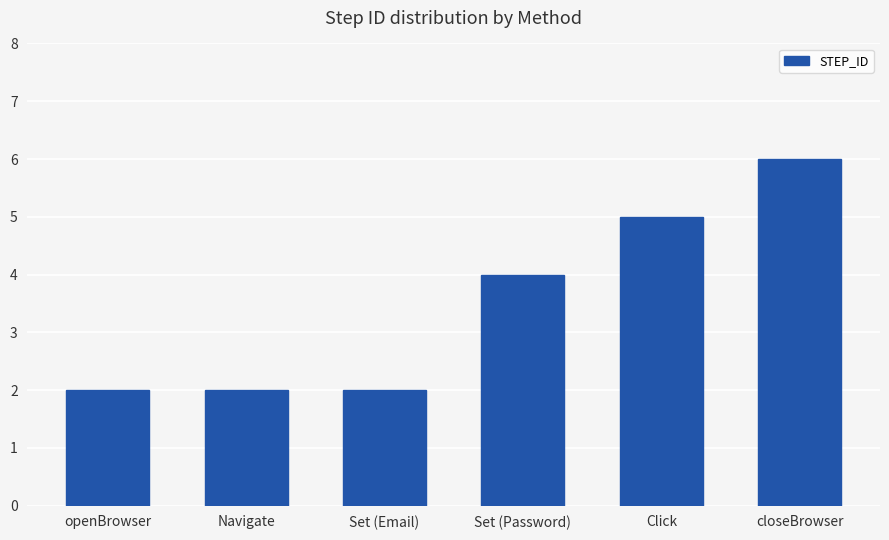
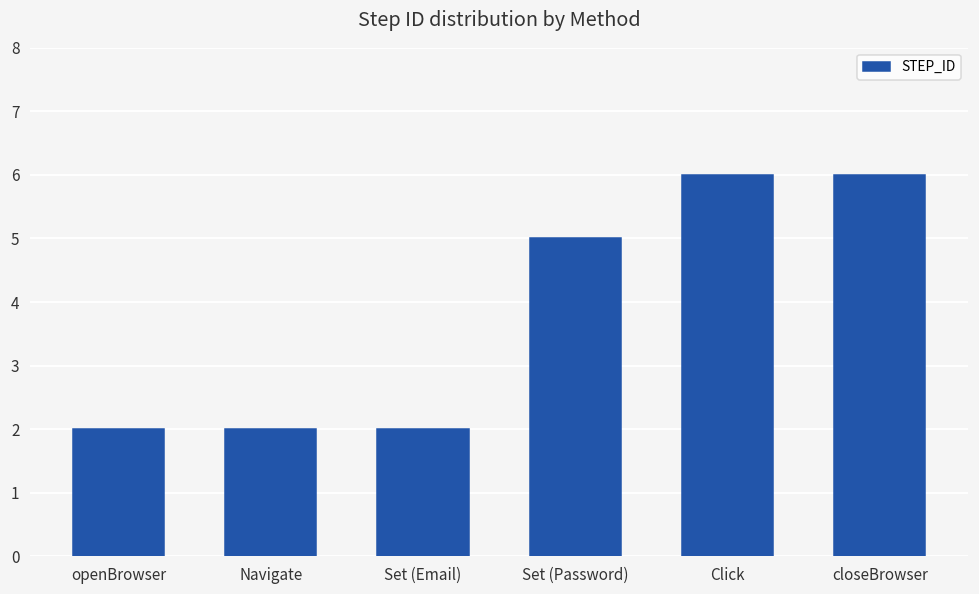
  {
    "openBrowser": 2,
    "Navigate": 2,
    "Set (Email)": 2,
-   "Set (Password)": 4,
-   "Click": 5,
+   "Set (Password)": 5,
+   "Click": 6,
    "closeBrowser": 6
  }
